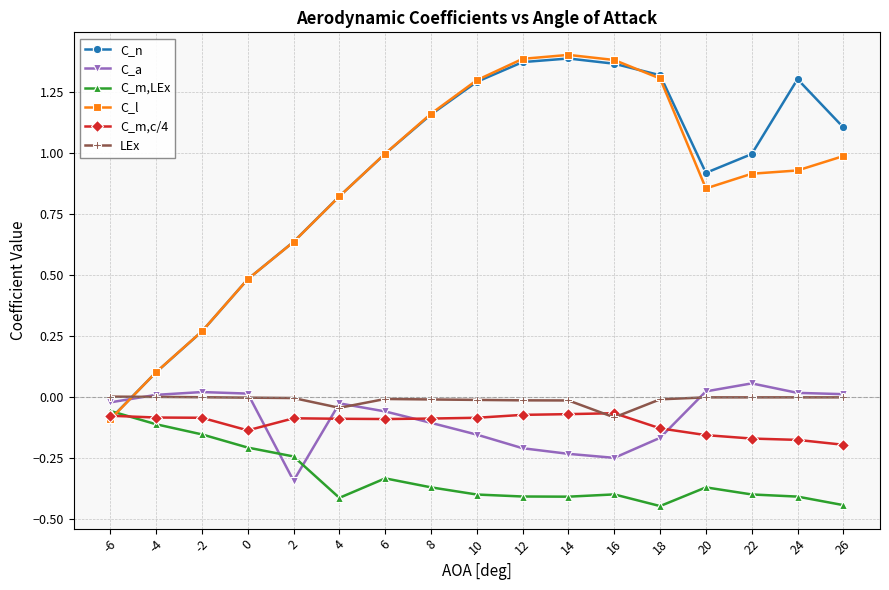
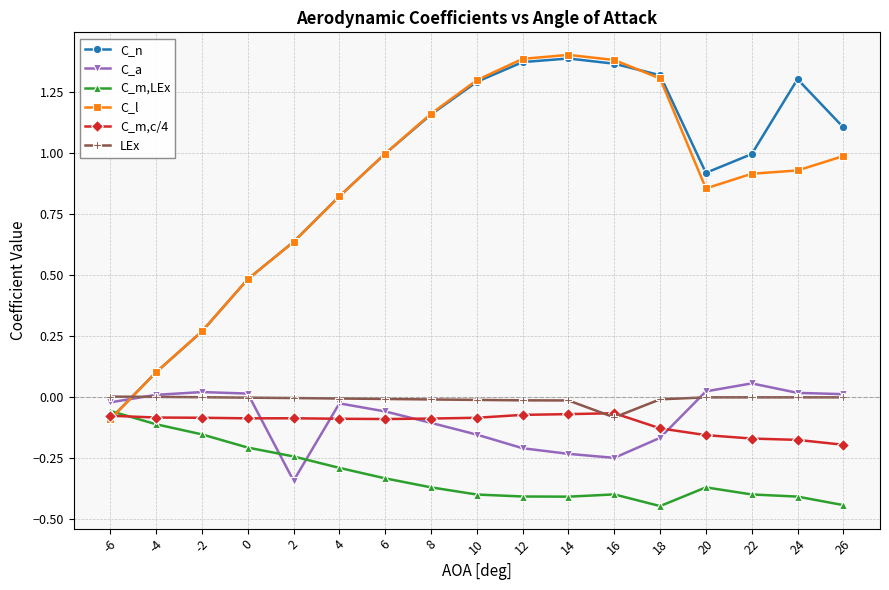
  {
    "C_n": {
      "12": 1.37,
      "14": 1.39,
      "16": 1.37,
      "18": 1.32,
      "20": 0.92,
      "22": 1.00,
      "24": 1.30,
      "26": 1.11
    },
    "C_a": {
      "-6": -0.02,
      "-2": 0.02,
      "0": 0.02,
      "2": -0.34,
      "4": -0.02,
      "6": -0.06,
      "8": -0.10,
      "10": -0.15,
      "12": -0.21,
      "14": -0.23,
      "16": -0.25,
      "18": -0.17,
      "20": 0.02,
      "22": 0.06,
      "24": 0.02,
      "26": 0.01
    },
    "C_m,LEx": {
      "-6": -0.06,
      "-4": -0.11,
      "-2": -0.15,
      "0": -0.21,
      "2": -0.24,
-     "4": -0.41,
+     "4": -0.29,
      "6": -0.33,
      "8": -0.37,
      "10": -0.40,
      "12": -0.41,
      "14": -0.41,
      "16": -0.40,
      "18": -0.45,
      "20": -0.37,
      "22": -0.40,
      "24": -0.41,
      "26": -0.44
    },
    "C_l": {
      "12": 1.39,
      "14": 1.40,
      "16": 1.38,
      "18": 1.31,
      "20": 0.86,
      "22": 0.92,
      "24": 0.93,
      "26": 0.99
    },
    "C_m,c/4": {
      "-6": -0.08,
      "-4": -0.08,
      "-2": -0.08,
-     "0": -0.14,
+     "0": -0.09,
      "2": -0.09,
      "4": -0.09,
      "6": -0.09,
      "8": -0.09,
      "10": -0.08,
      "12": -0.07,
      "14": -0.07,
      "16": -0.06,
      "18": -0.13,
      "20": -0.15,
      "22": -0.17,
      "24": -0.17,
      "26": -0.19
    },
    "LEx": {
      "-6": 0.00,
      "-2": 0.00,
      "0": 0.00,
      "2": 0.00,
-     "4": -0.04,
+     "4": 0.00,
      "6": -0.01,
      "8": -0.01,
      "10": -0.01,
      "12": -0.01,
      "14": -0.01,
      "16": -0.08,
      "18": -0.01,
      "20": 0.00,
      "22": 0.00,
      "24": 0.00,
      "26": 0.00
    }
  }
